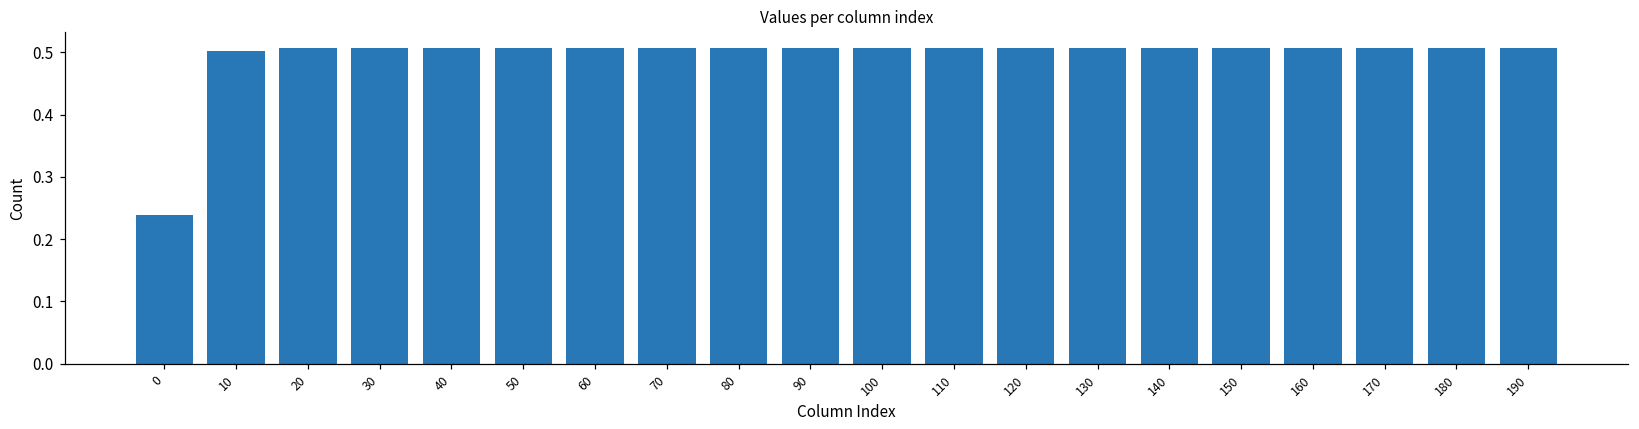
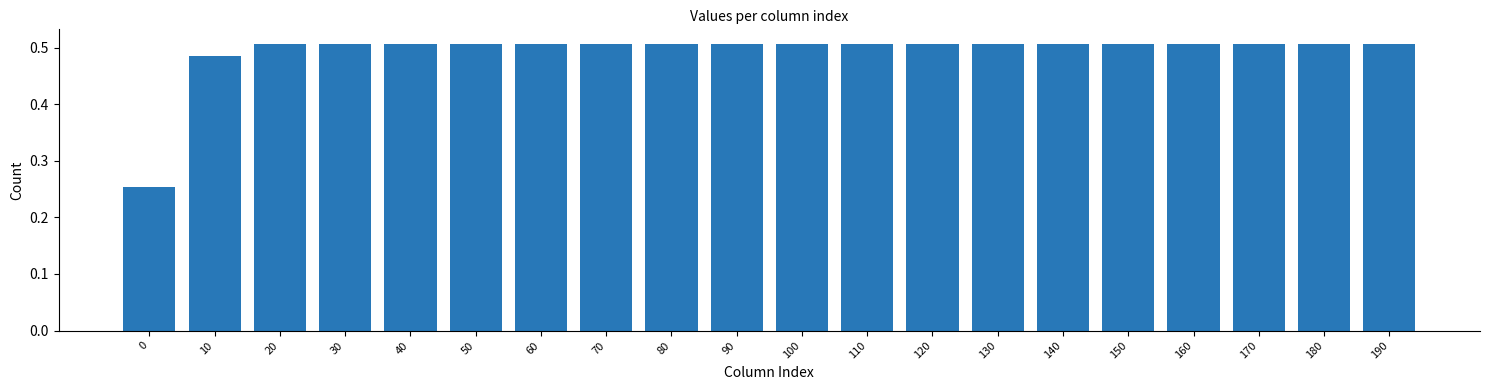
  {
-   "0": 0.24,
-   "10": 0.50,
+   "0": 0.25,
+   "10": 0.49,
    "20": 0.51,
    "30": 0.51,
    "40": 0.51,
    "50": 0.51,
    "60": 0.51,
    "70": 0.51,
    "80": 0.51,
    "90": 0.51,
    "100": 0.51,
    "110": 0.51,
    "120": 0.51,
    "130": 0.51,
    "140": 0.51,
    "150": 0.51,
    "160": 0.51,
    "170": 0.51,
    "180": 0.51,
    "190": 0.51
  }
